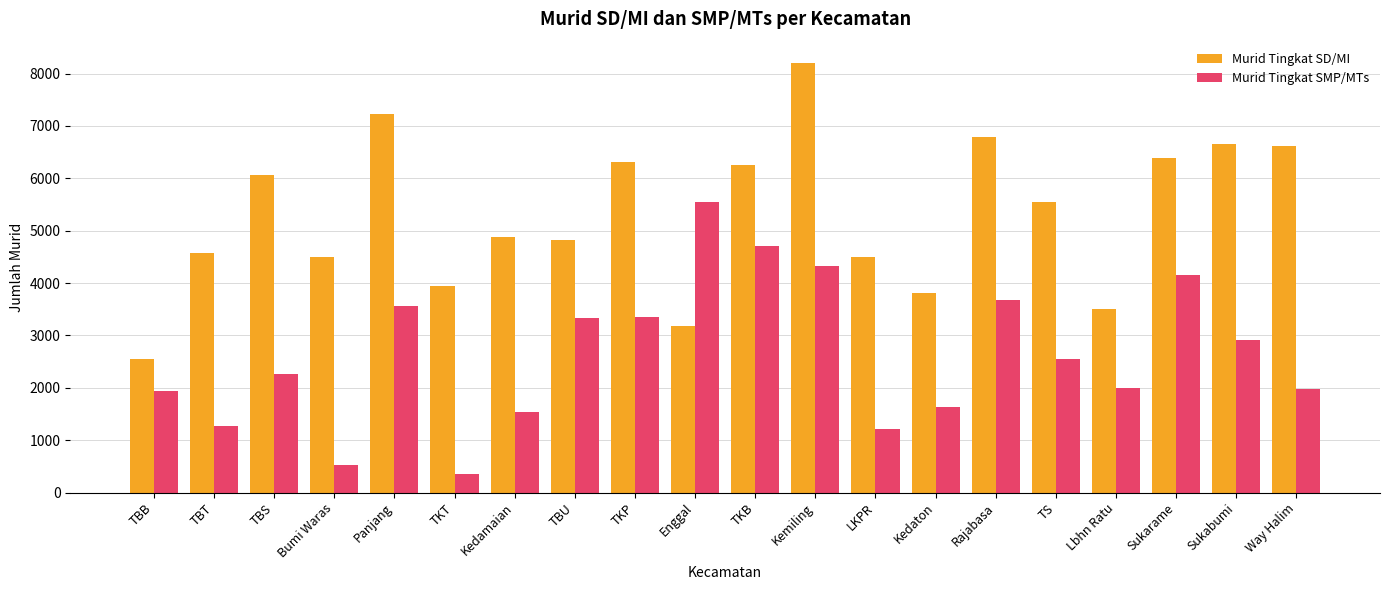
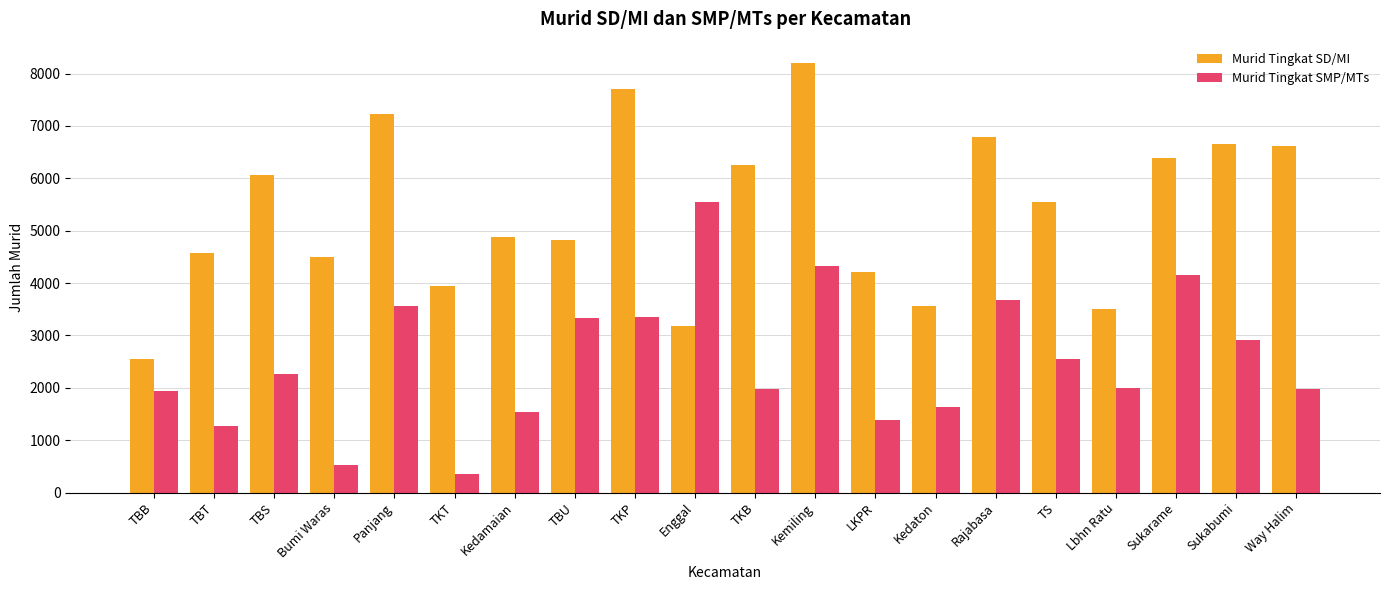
  {
    "Murid Tingkat SD/MI": {
      "TBB": 2500,
      "TBT": 4600,
      "TBS": 6100,
      "Bumi Waras": 4500,
      "Panjang": 7200,
      "TKT": 4000,
      "Kedamaian": 4900,
      "TBU": 4800,
-     "TKP": 6300,
+     "TKP": 7700,
      "Enggal": 3200,
      "TKB": 6200,
      "Kemiling": 8200,
-     "LKPR": 4500,
-     "Kedaton": 3800,
+     "LKPR": 4200,
+     "Kedaton": 3600,
      "Rajabasa": 6800,
      "TS": 5500,
      "Lbhn Ratu": 3500,
      "Sukarame": 6400,
      "Sukabumi": 6700,
      "Way Halim": 6600
    },
    "Murid Tingkat SMP/MTs": {
      "TBB": 1900,
      "TBT": 1300,
      "TBS": 2300,
      "Bumi Waras": 500,
      "Panjang": 3600,
      "TKT": 300,
      "Kedamaian": 1500,
      "TBU": 3300,
      "TKP": 3300,
      "Enggal": 5500,
-     "TKB": 4700,
+     "TKB": 2000,
      "Kemiling": 4300,
-     "LKPR": 1200,
+     "LKPR": 1400,
      "Kedaton": 1600,
      "Rajabasa": 3700,
      "TS": 2600,
      "Lbhn Ratu": 2000,
      "Sukarame": 4200,
      "Sukabumi": 2900,
      "Way Halim": 2000
    }
  }
